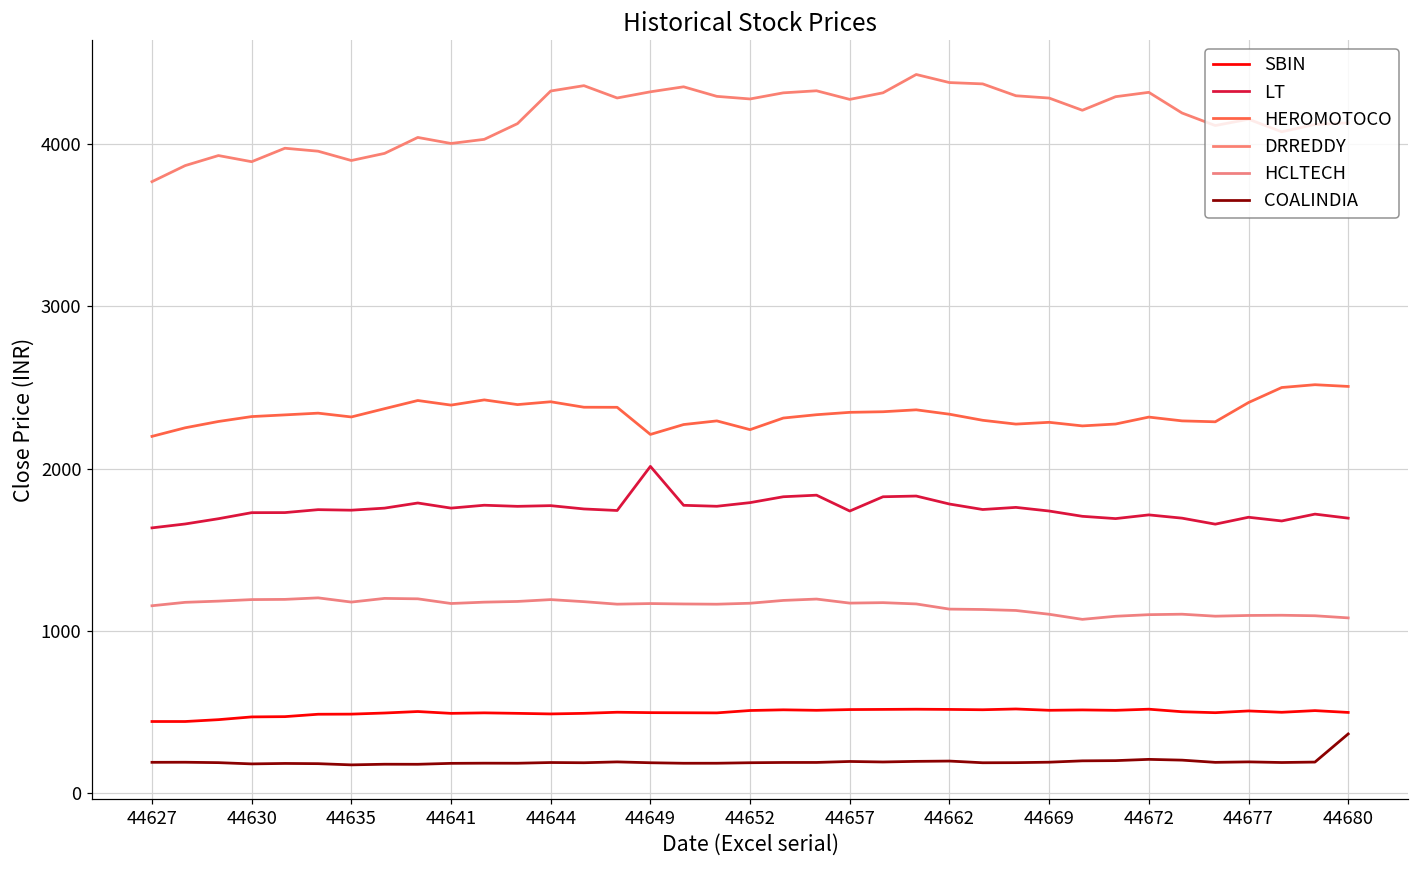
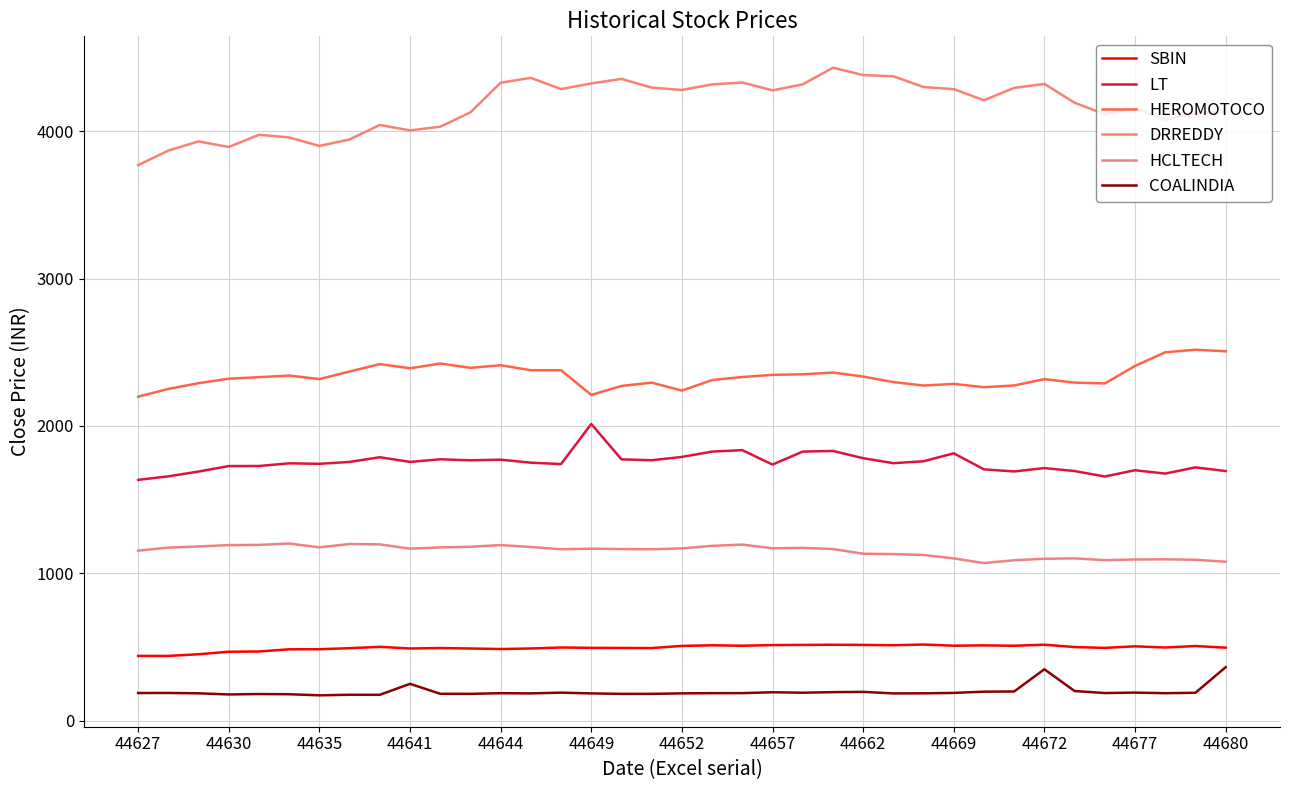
  {
    "SBIN": {
      "44627": 440,
      "44630": 470,
      "44635": 490,
      "44641": 490,
      "44644": 490,
      "44649": 500,
      "44652": 510,
      "44657": 510,
      "44662": 510,
      "44669": 510,
      "44672": 520,
      "44677": 510,
      "44680": 500
    },
    "LT": {
      "44627": 1630,
      "44630": 1730,
      "44635": 1740,
      "44641": 1760,
      "44644": 1770,
      "44649": 2010,
      "44652": 1790,
      "44657": 1740,
      "44662": 1780,
-     "44669": 1740,
+     "44669": 1810,
      "44672": 1710,
      "44677": 1700,
      "44680": 1690
    },
    "COALINDIA": {
      "44627": 190,
      "44630": 180,
      "44635": 170,
-     "44641": 180,
+     "44641": 250,
      "44644": 190,
      "44649": 190,
      "44652": 190,
      "44657": 190,
      "44662": 200,
      "44669": 190,
-     "44672": 210,
+     "44672": 350,
      "44677": 190,
      "44680": 360
    }
  }
